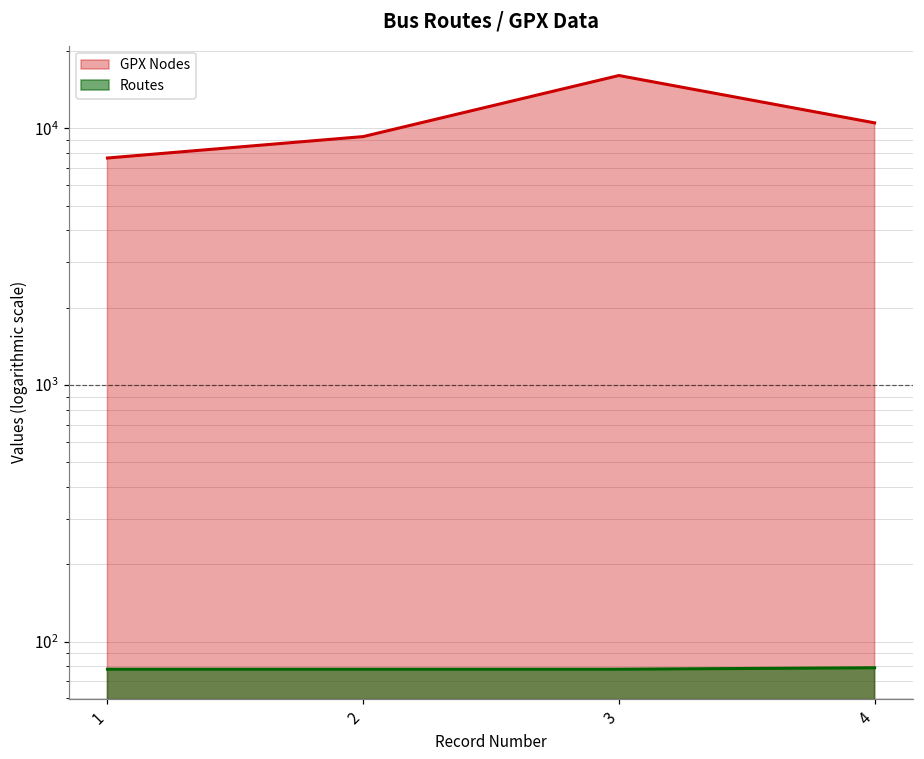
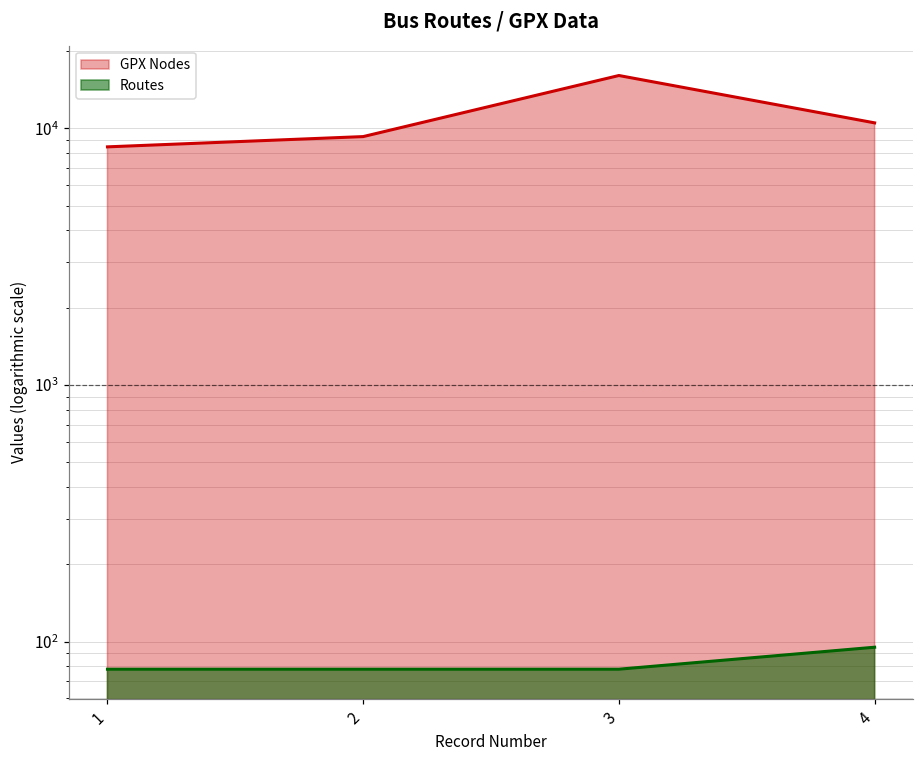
  {
    "GPX Nodes": {
-     "1": 7700,
+     "1": 8500,
      "2": 9300,
      "3": 16000,
      "4": 11000
    },
    "Routes": {
      "1": 78,
      "2": 78,
      "3": 78,
-     "4": 79
+     "4": 95
    }
  }
